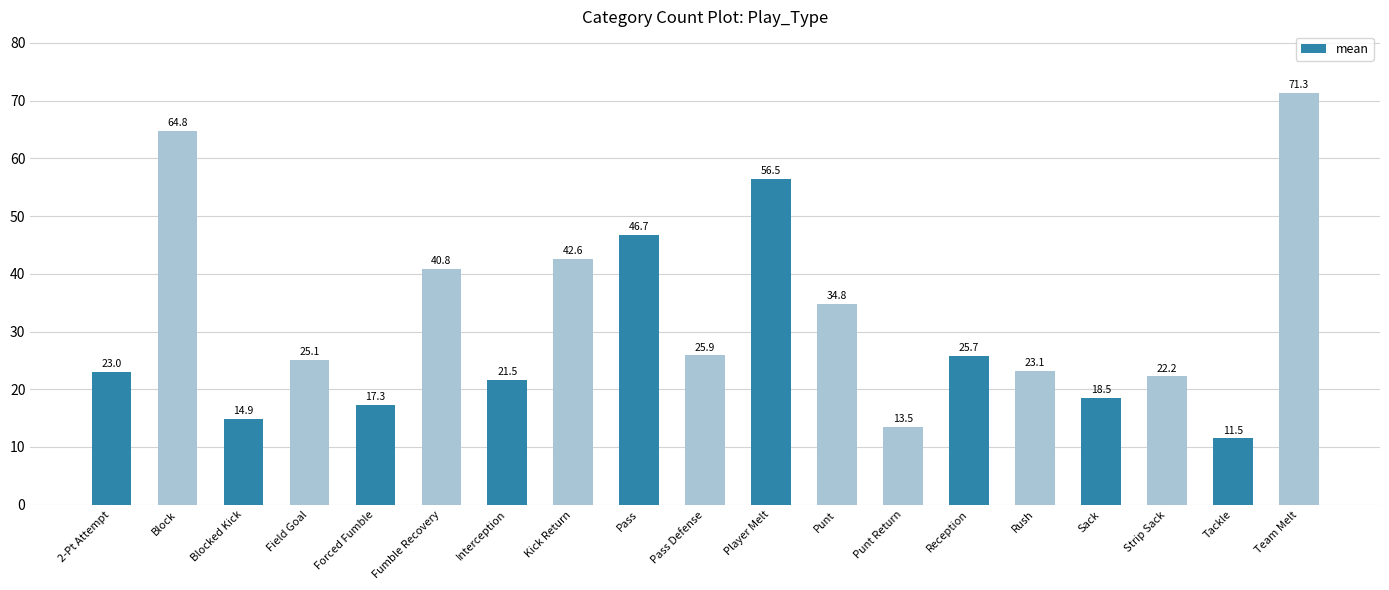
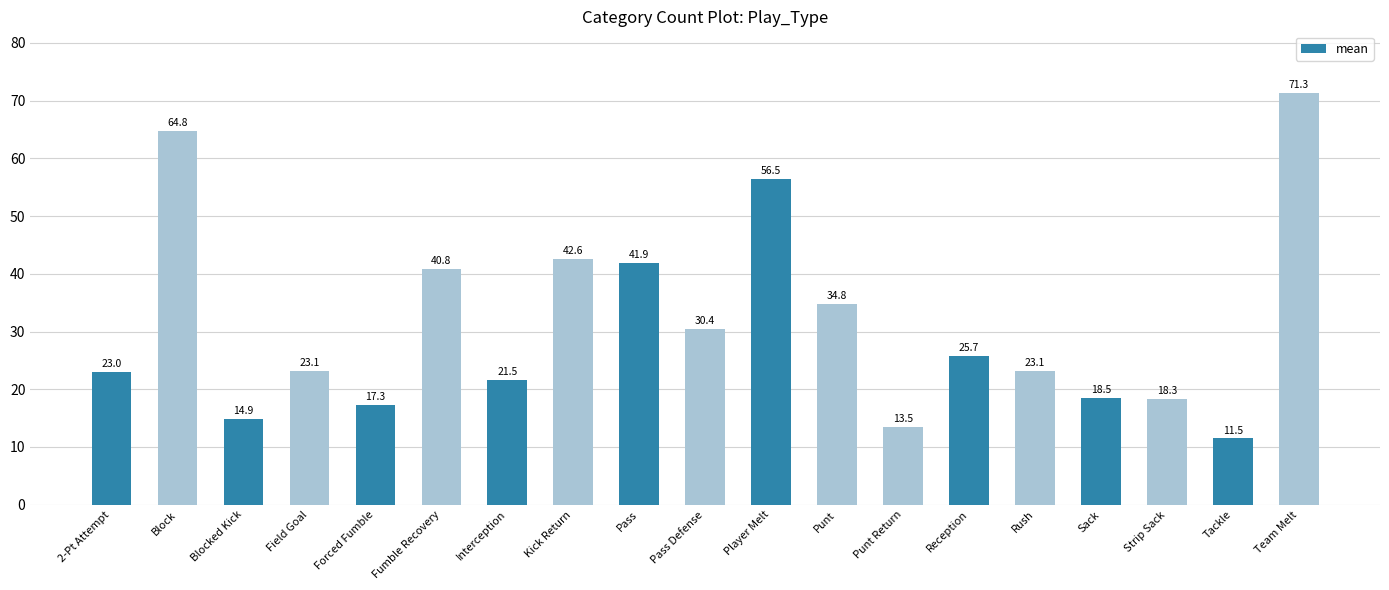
  {
    "2-Pt Attempt": 23.0,
    "Block": 64.8,
    "Blocked Kick": 14.9,
-   "Field Goal": 25.1,
+   "Field Goal": 23.1,
    "Forced Fumble": 17.3,
    "Fumble Recovery": 40.8,
    "Interception": 21.5,
    "Kick Return": 42.6,
-   "Pass": 46.7,
-   "Pass Defense": 25.9,
+   "Pass": 41.9,
+   "Pass Defense": 30.4,
    "Player Melt": 56.5,
    "Punt": 34.8,
    "Punt Return": 13.5,
    "Reception": 25.7,
    "Rush": 23.1,
    "Sack": 18.5,
-   "Strip Sack": 22.2,
+   "Strip Sack": 18.3,
    "Tackle": 11.5,
    "Team Melt": 71.3
  }
